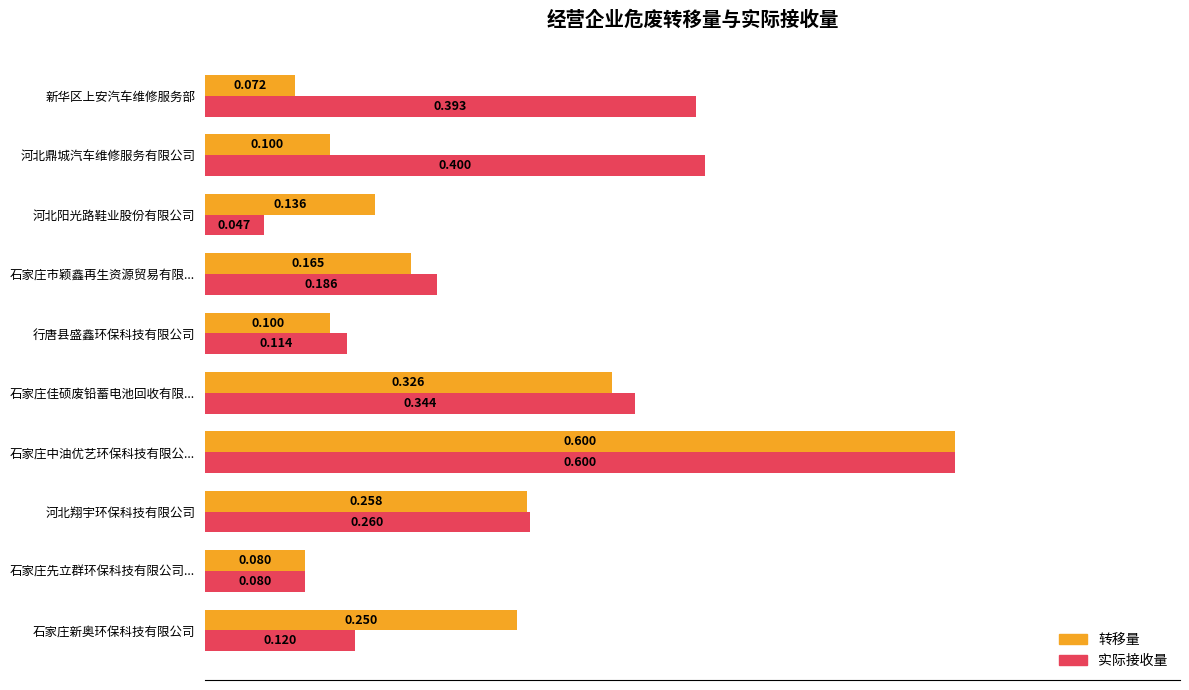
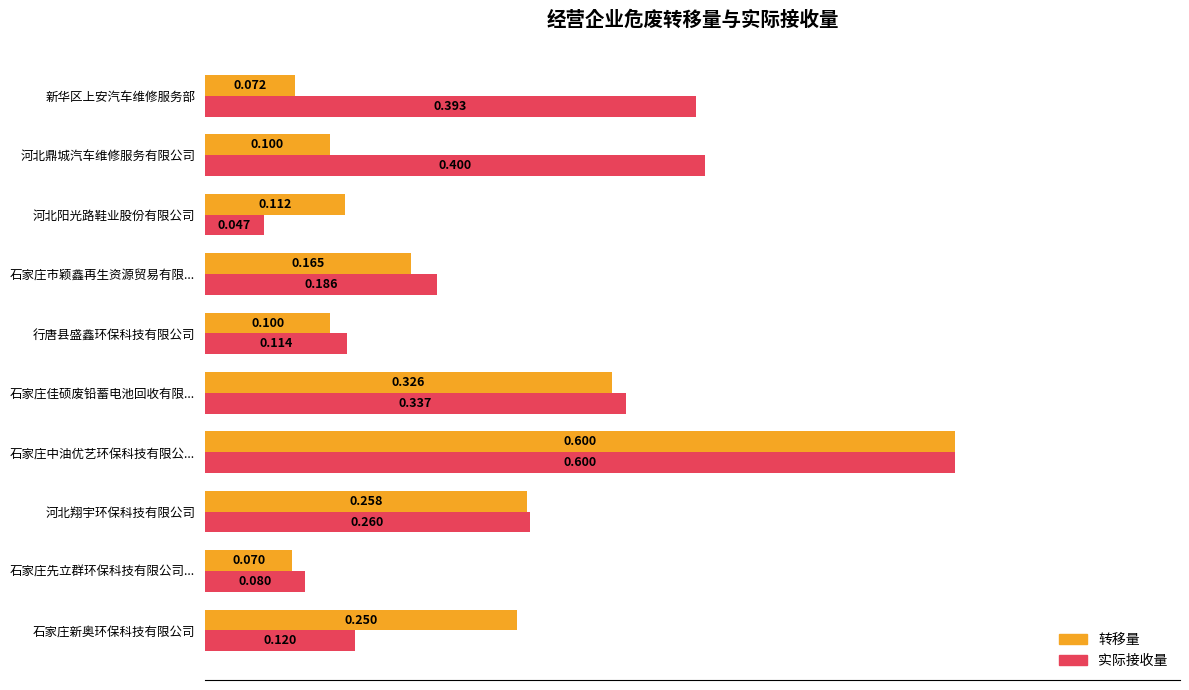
  {
    "转移量": {
      "新华区上安汽车维修服务部": 0.072,
      "河北鼎城汽车维修服务有限公司": 0.100,
-     "河北阳光路鞋业股份有限公司": 0.136,
+     "河北阳光路鞋业股份有限公司": 0.112,
      "石家庄市颖鑫再生资源贸易有限...": 0.165,
      "行唐县盛鑫环保科技有限公司": 0.100,
      "石家庄佳硕废铅蓄电池回收有限...": 0.326,
      "石家庄中油优艺环保科技有限公...": 0.600,
      "河北翔宇环保科技有限公司": 0.258,
-     "石家庄先立群环保科技有限公司...": 0.080,
+     "石家庄先立群环保科技有限公司...": 0.070,
      "石家庄新奥环保科技有限公司": 0.250
    },
    "实际接收量": {
      "新华区上安汽车维修服务部": 0.393,
      "河北鼎城汽车维修服务有限公司": 0.400,
      "河北阳光路鞋业股份有限公司": 0.047,
      "石家庄市颖鑫再生资源贸易有限...": 0.186,
      "行唐县盛鑫环保科技有限公司": 0.114,
-     "石家庄佳硕废铅蓄电池回收有限...": 0.344,
+     "石家庄佳硕废铅蓄电池回收有限...": 0.337,
      "石家庄中油优艺环保科技有限公...": 0.600,
      "河北翔宇环保科技有限公司": 0.260,
      "石家庄先立群环保科技有限公司...": 0.080,
      "石家庄新奥环保科技有限公司": 0.120
    }
  }
